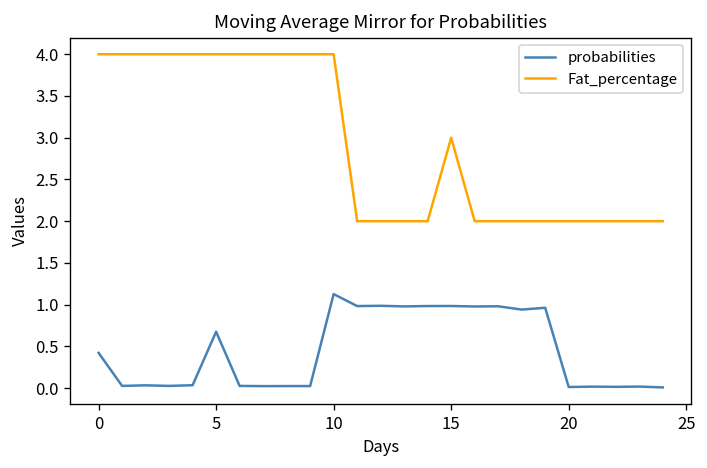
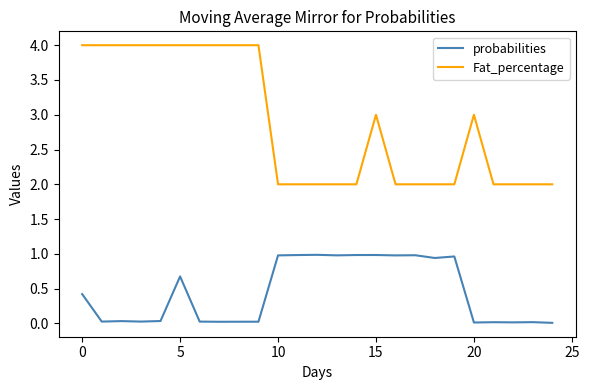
  {
    "probabilities": {
      "0": 0.4,
      "5": 0.7,
-     "10": 1.1,
+     "10": 1.0,
      "15": 1.0,
      "20": 0.0
    },
    "Fat_percentage": {
      "0": 4,
      "5": 4,
-     "10": 4,
+     "10": 2,
      "15": 3,
-     "20": 2
+     "20": 3
    }
  }
